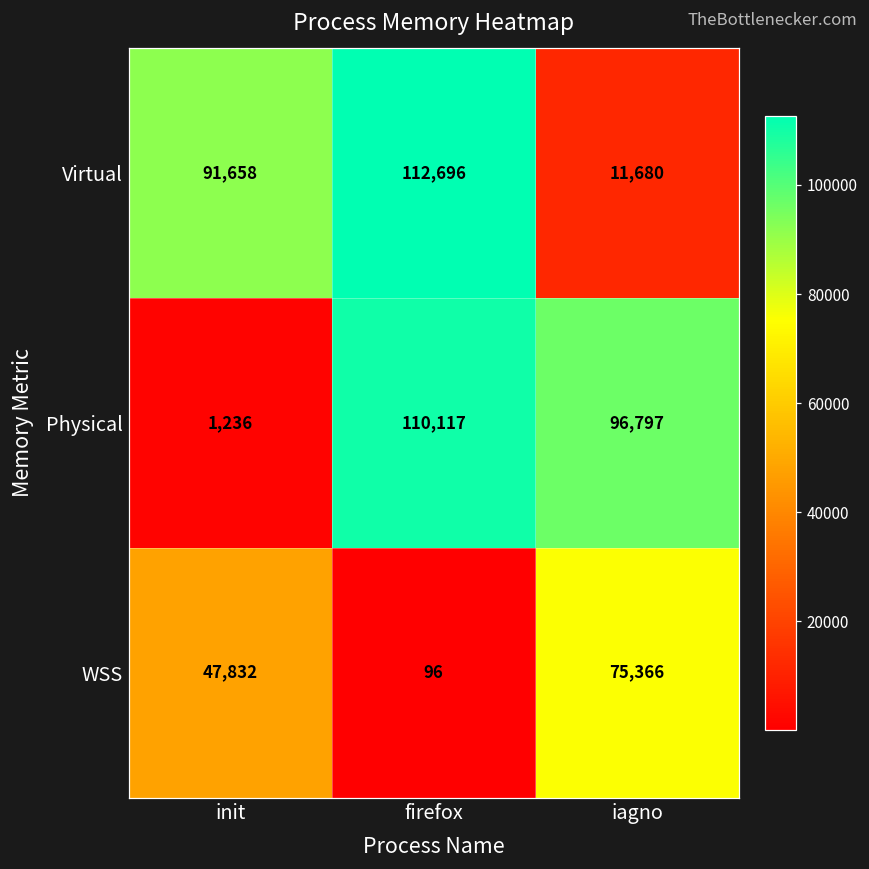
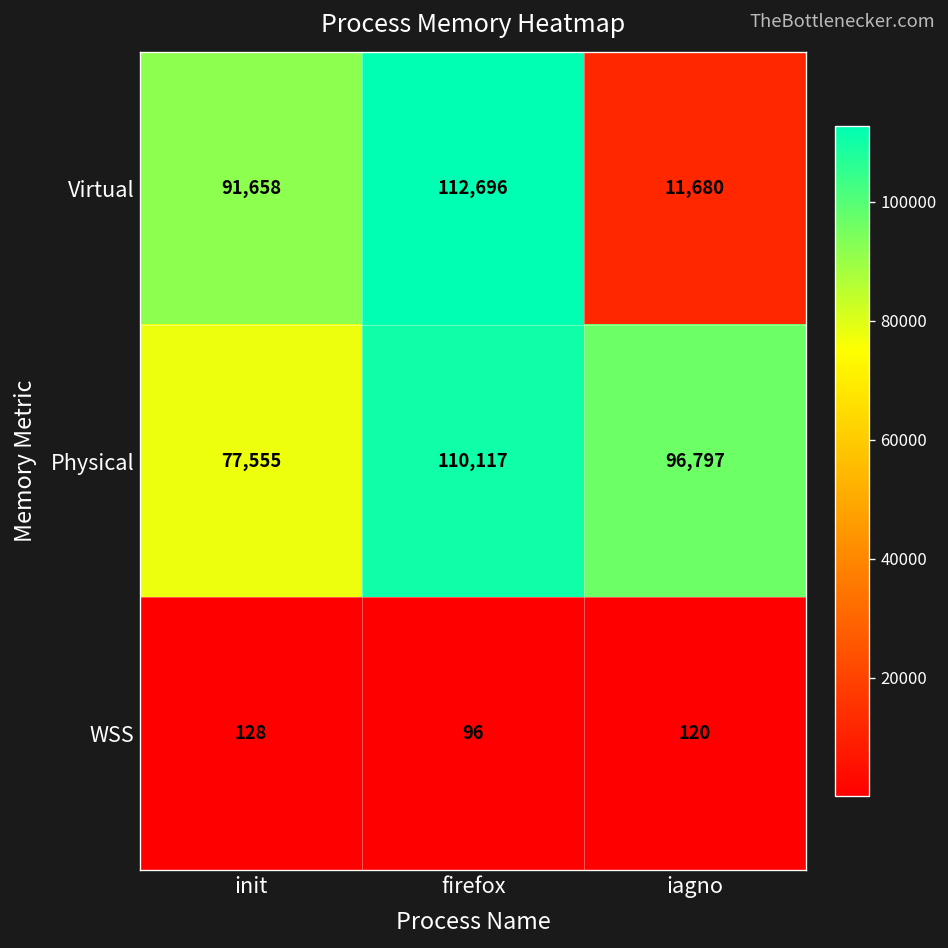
  {
    "Virtual": {
      "init": "91,658",
      "firefox": "112,696",
      "iagno": "11,680"
    },
    "Physical": {
-     "init": "1,236",
+     "init": "77,555",
      "firefox": "110,117",
      "iagno": "96,797"
    },
    "WSS": {
-     "init": "47,832",
+     "init": "128",
      "firefox": "96",
-     "iagno": "75,366"
+     "iagno": "120"
    }
  }
